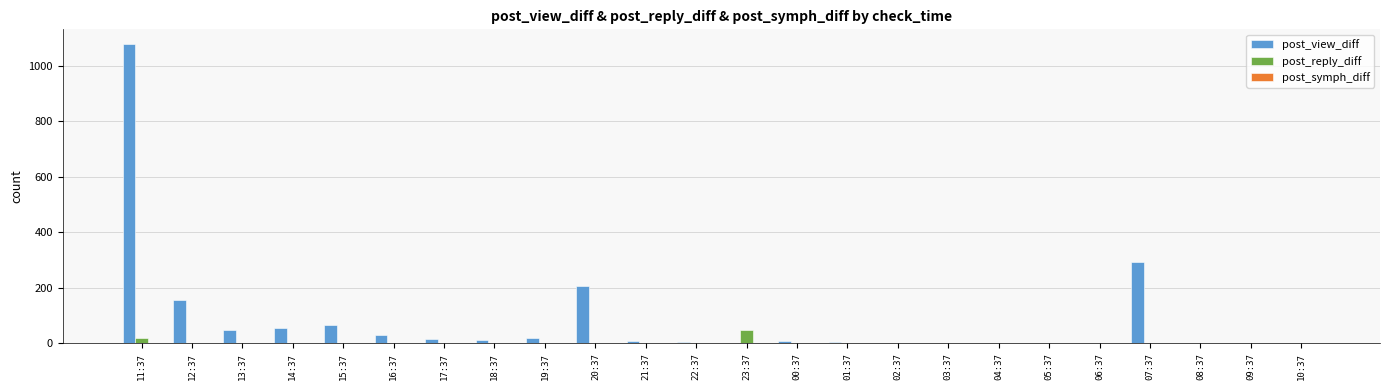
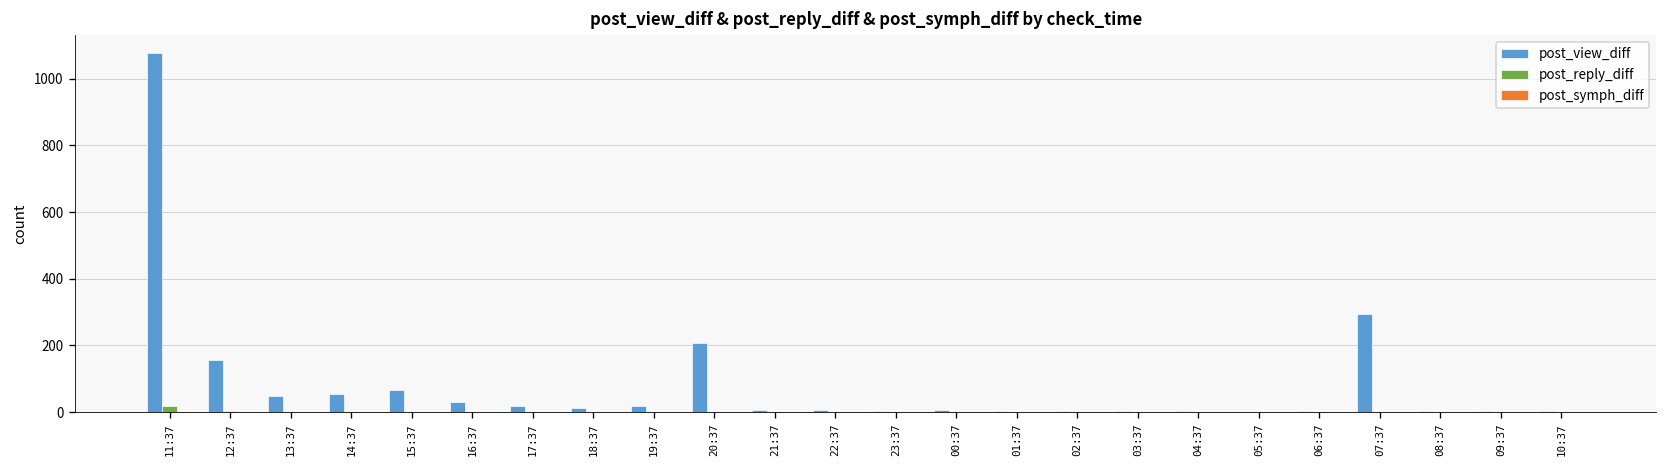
  {
    "post_view_diff": {
      "11:37": 1080,
      "12:37": 160,
      "13:37": 50,
      "14:37": 50,
      "15:37": 70,
      "16:37": 30,
      "17:37": 20,
      "18:37": 10,
      "19:37": 20,
      "20:37": 210,
      "07:37": 290
    },
    "post_reply_diff": {
      "11:37": 20,
      "13:37": 0,
      "14:37": 0,
      "15:37": 0,
      "16:37": 0,
      "17:37": 0,
      "18:37": 0,
      "19:37": 0,
      "20:37": 0,
      "21:37": 0,
      "22:37": 0,
-     "23:37": 50,
+     "23:37": 0,
      "00:37": 0,
      "01:37": 0,
      "02:37": 0,
      "03:37": 0,
      "04:37": 0,
      "05:37": 0,
      "06:37": 0,
      "07:37": 0,
      "08:37": 0,
      "09:37": 0,
      "10:37": 0
    },
    "post_symph_diff": {
      "11:37": 0,
      "12:37": 0,
      "13:37": 0,
      "14:37": 0,
      "15:37": 0,
      "16:37": 0,
      "17:37": 0,
      "18:37": 0,
      "19:37": 0,
      "20:37": 0,
      "21:37": 0,
      "22:37": 0,
      "23:37": 0,
      "00:37": 0,
      "01:37": 0,
      "02:37": 0,
      "03:37": 0,
      "04:37": 0,
      "05:37": 0,
      "06:37": 0,
      "07:37": 0,
      "08:37": 0,
      "09:37": 0,
      "10:37": 0
    }
  }
